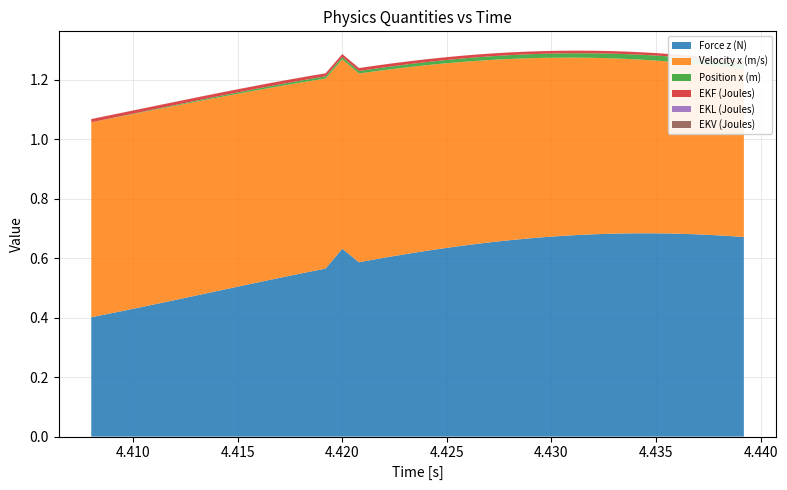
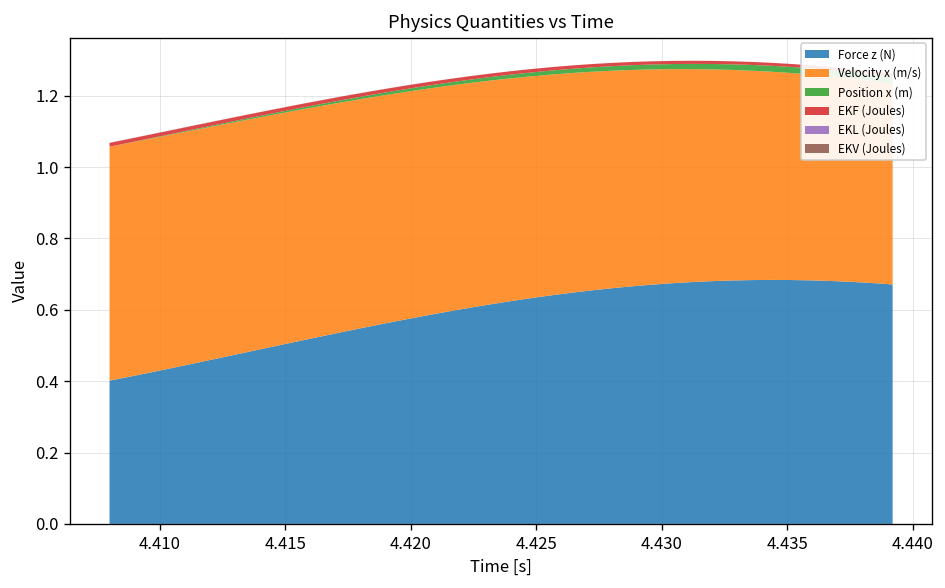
  {
    "Force z (N)": {
-     "4.420": 0.63
+     "4.420": 0.58
    },
    "EKV (Joules)": {
      "4.420": 0.01
    }
  }
